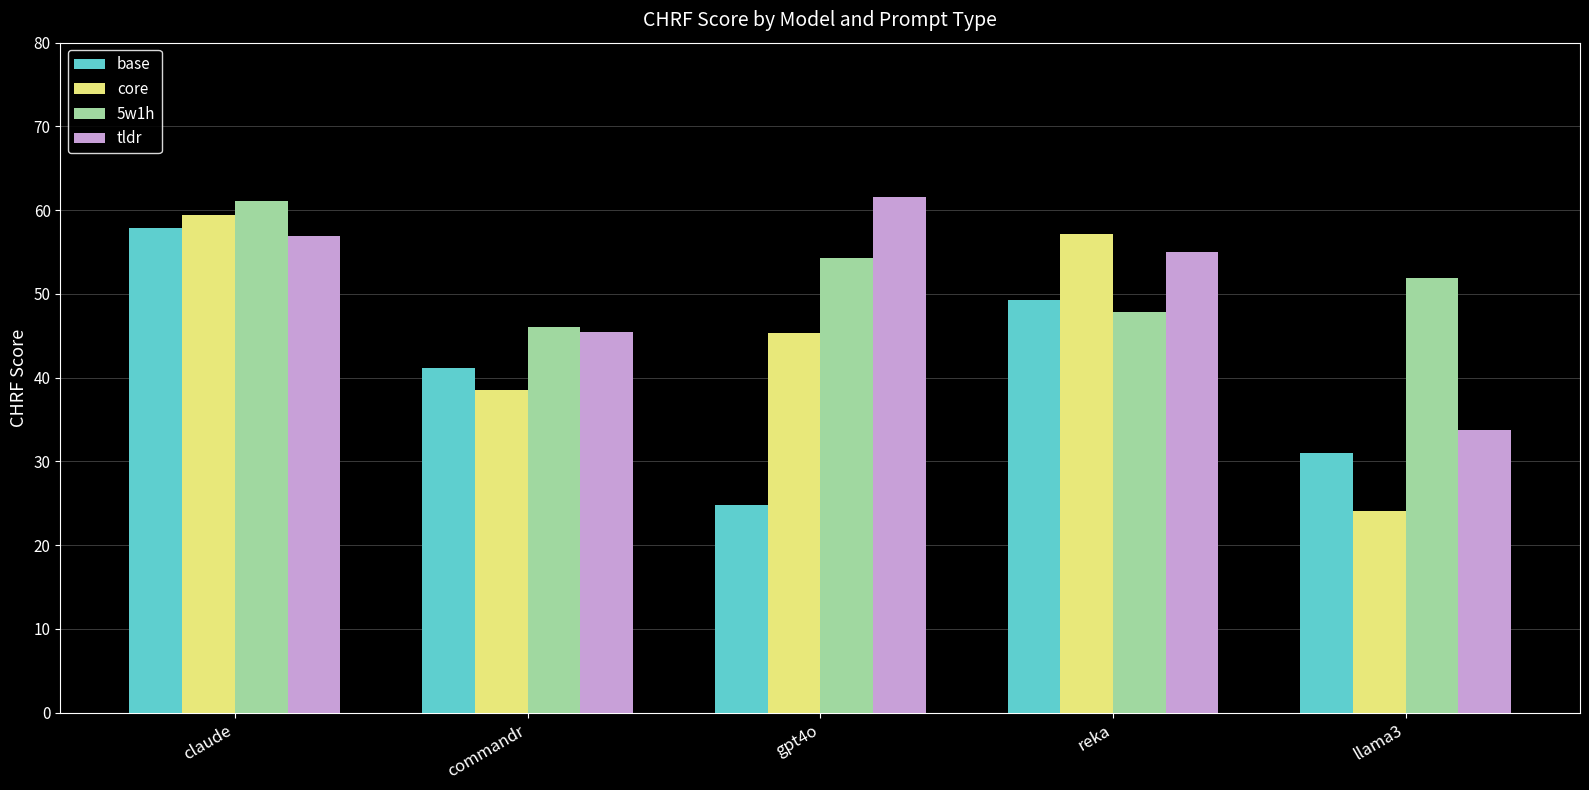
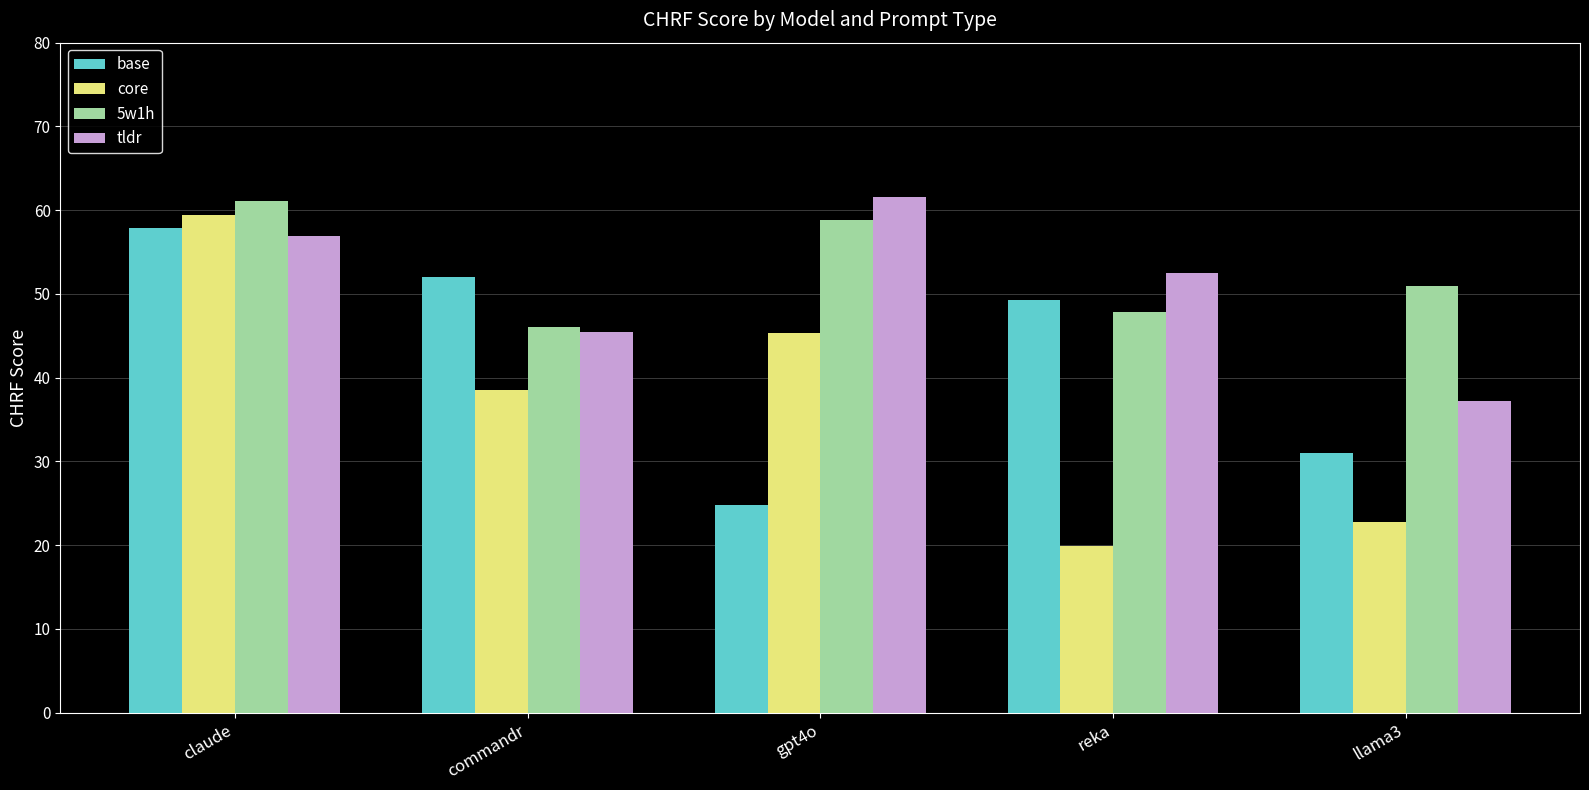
  {
    "base": {
      "claude": 58,
-     "commandr": 41,
+     "commandr": 52,
      "gpt4o": 25,
      "reka": 49,
      "llama3": 31
    },
    "core": {
      "claude": 59,
      "commandr": 39,
      "gpt4o": 45,
-     "reka": 57,
-     "llama3": 24
+     "reka": 20,
+     "llama3": 23
    },
    "5w1h": {
      "claude": 61,
      "commandr": 46,
-     "gpt4o": 54,
+     "gpt4o": 59,
      "reka": 48,
-     "llama3": 52
+     "llama3": 51
    },
    "tldr": {
      "claude": 57,
      "commandr": 46,
      "gpt4o": 62,
-     "reka": 55,
-     "llama3": 34
+     "reka": 53,
+     "llama3": 37
    }
  }
